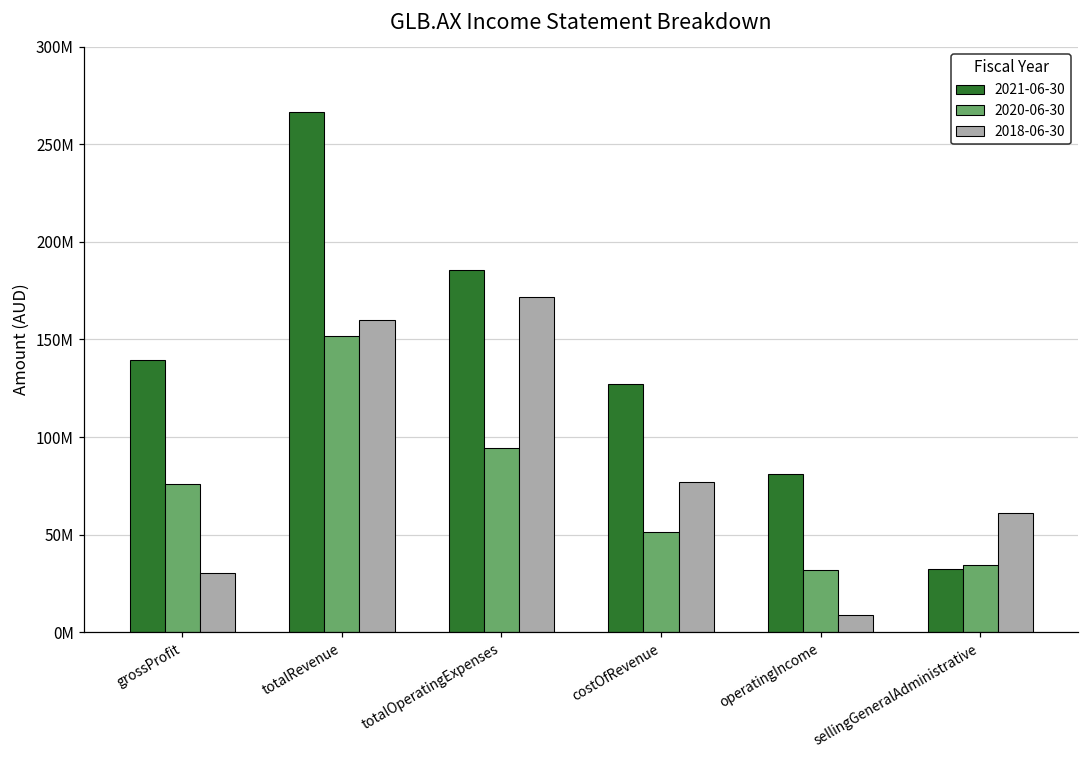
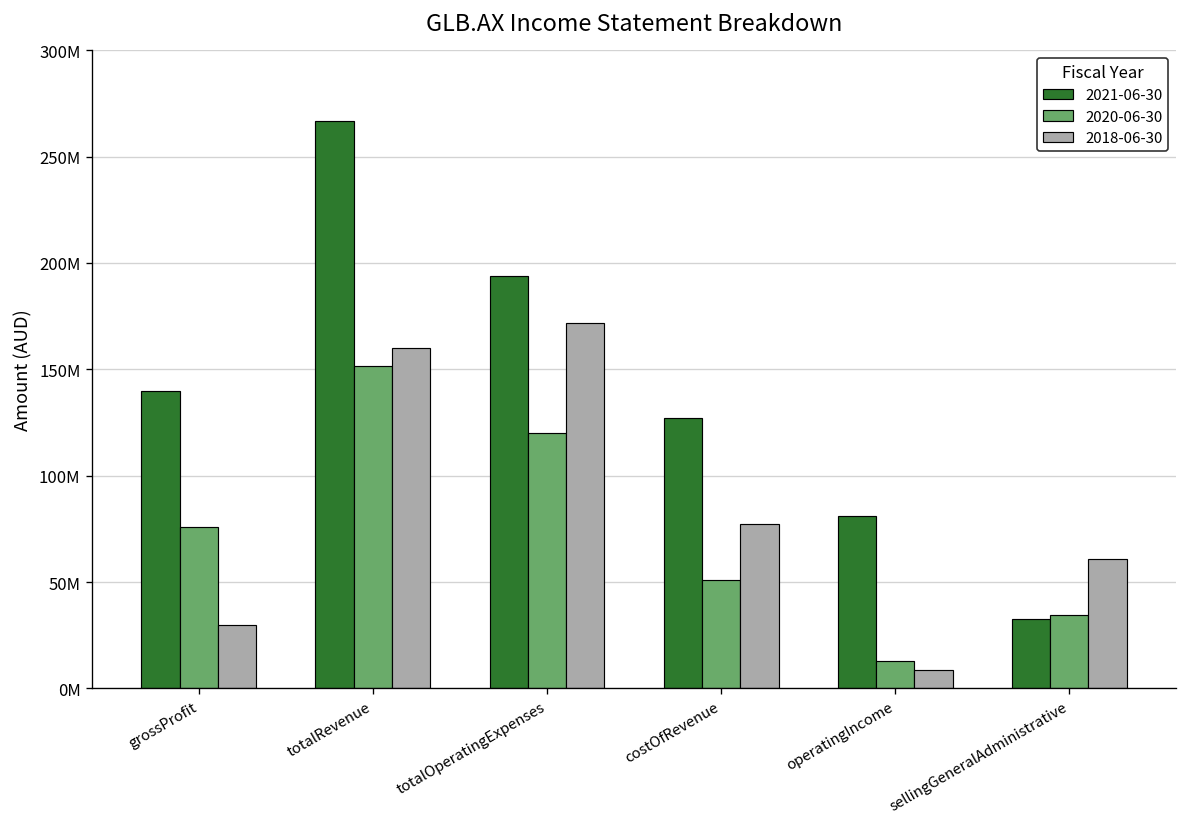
  {
    "2021-06-30": {
      "grossProfit": 140000000,
      "totalRevenue": 267000000,
-     "totalOperatingExpenses": 186000000,
+     "totalOperatingExpenses": 194000000,
      "costOfRevenue": 127000000,
      "operatingIncome": 81000000,
      "sellingGeneralAdministrative": 33000000
    },
    "2020-06-30": {
      "grossProfit": 76000000,
      "totalRevenue": 152000000,
-     "totalOperatingExpenses": 95000000,
+     "totalOperatingExpenses": 120000000,
      "costOfRevenue": 51000000,
-     "operatingIncome": 32000000,
+     "operatingIncome": 13000000,
      "sellingGeneralAdministrative": 35000000
    },
    "2018-06-30": {
      "grossProfit": 30000000,
      "totalRevenue": 160000000,
      "totalOperatingExpenses": 172000000,
      "costOfRevenue": 77000000,
      "operatingIncome": 9000000,
      "sellingGeneralAdministrative": 61000000
    }
  }
